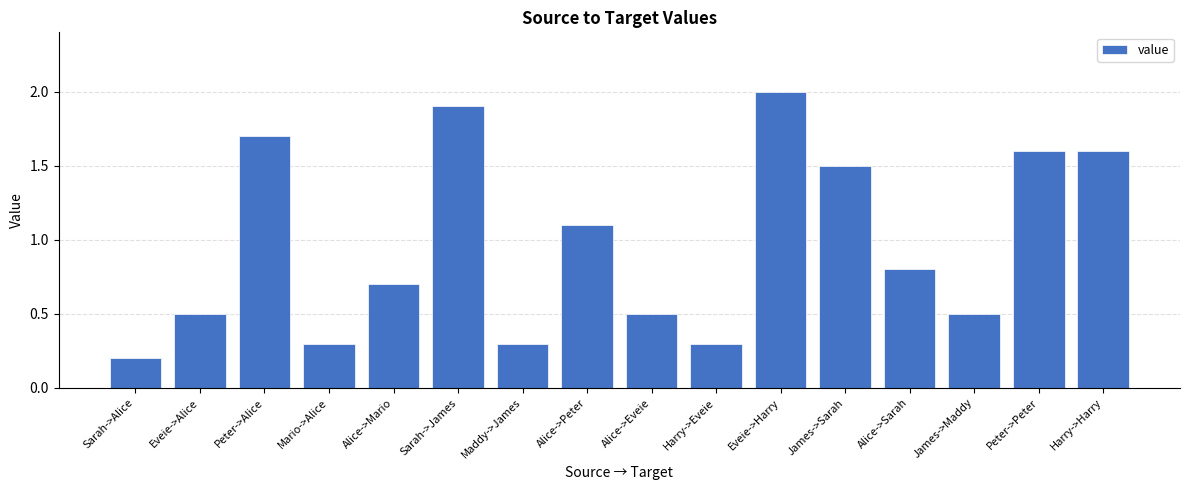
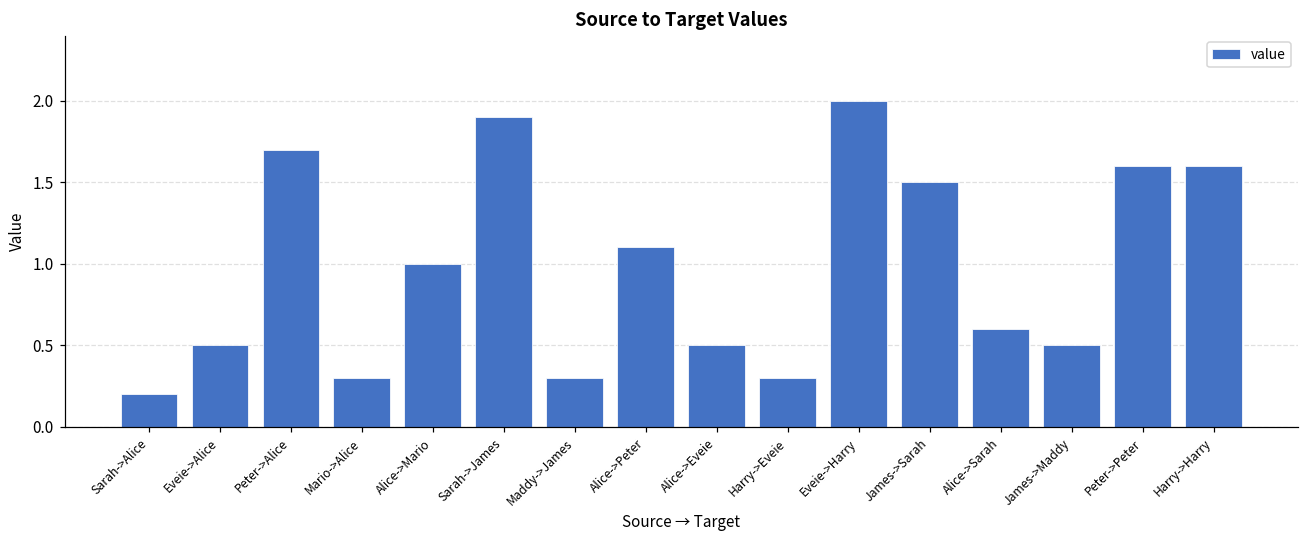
  {
    "Sarah->Alice": 0.2,
    "Eveie->Alice": 0.5,
    "Peter->Alice": 1.7,
    "Mario->Alice": 0.3,
-   "Alice->Mario": 0.7,
+   "Alice->Mario": 1.0,
    "Sarah->James": 1.9,
    "Maddy->James": 0.3,
    "Alice->Peter": 1.1,
    "Alice->Eveie": 0.5,
    "Harry->Eveie": 0.3,
    "Eveie->Harry": 2.0,
    "James->Sarah": 1.5,
-   "Alice->Sarah": 0.8,
+   "Alice->Sarah": 0.6,
    "James->Maddy": 0.5,
    "Peter->Peter": 1.6,
    "Harry->Harry": 1.6
  }
